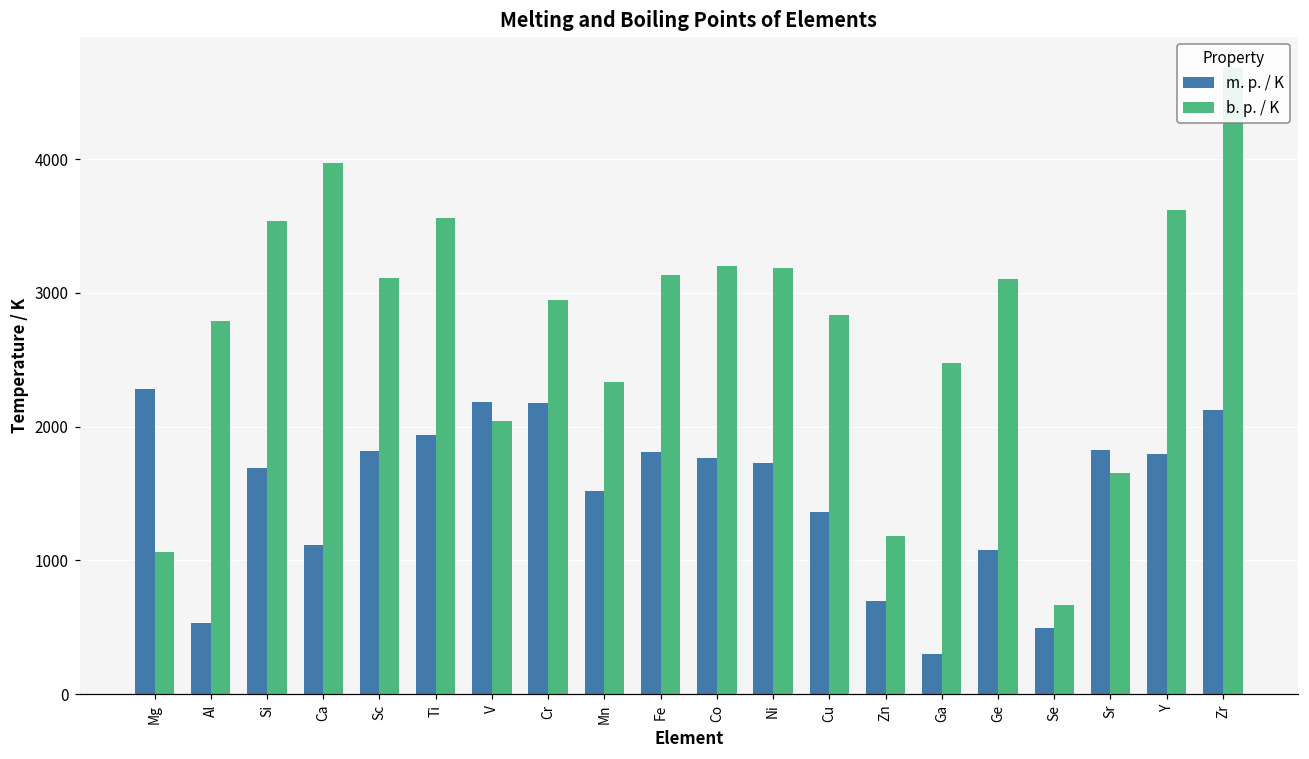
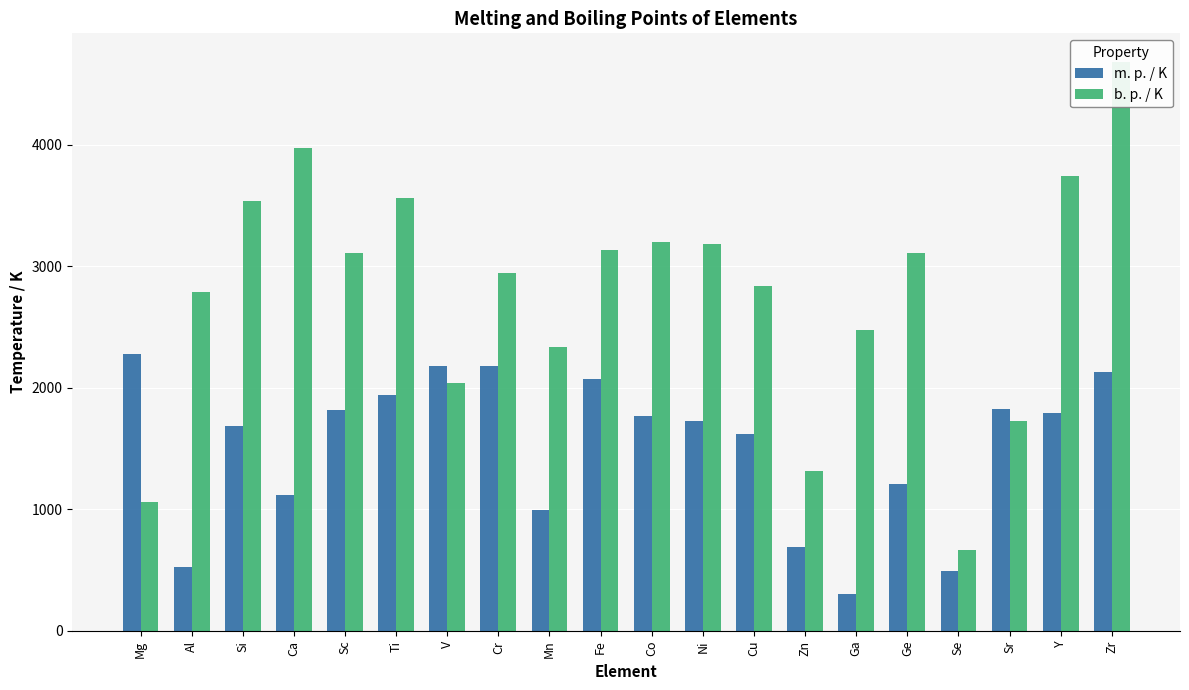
  {
    "m. p. / K": {
      "Mg": 2280,
      "Al": 530,
      "Si": 1690,
      "Ca": 1120,
      "Sc": 1810,
      "Ti": 1940,
      "V": 2180,
      "Cr": 2180,
-     "Mn": 1520,
-     "Fe": 1810,
+     "Mn": 1000,
+     "Fe": 2070,
      "Co": 1770,
      "Ni": 1730,
-     "Cu": 1360,
+     "Cu": 1620,
      "Zn": 690,
      "Ga": 300,
-     "Ge": 1080,
+     "Ge": 1210,
      "Se": 490,
      "Sr": 1830,
      "Y": 1800,
      "Zr": 2130
    },
    "b. p. / K": {
      "Mg": 1060,
      "Al": 2790,
      "Si": 3540,
      "Ca": 3970,
      "Sc": 3110,
      "Ti": 3560,
      "V": 2040,
      "Cr": 2940,
      "Mn": 2330,
      "Fe": 3130,
      "Co": 3200,
      "Ni": 3190,
      "Cu": 2840,
-     "Zn": 1180,
+     "Zn": 1310,
      "Ga": 2480,
      "Ge": 3110,
      "Se": 660,
-     "Sr": 1650,
-     "Y": 3620
+     "Sr": 1730,
+     "Y": 3750
    }
  }
